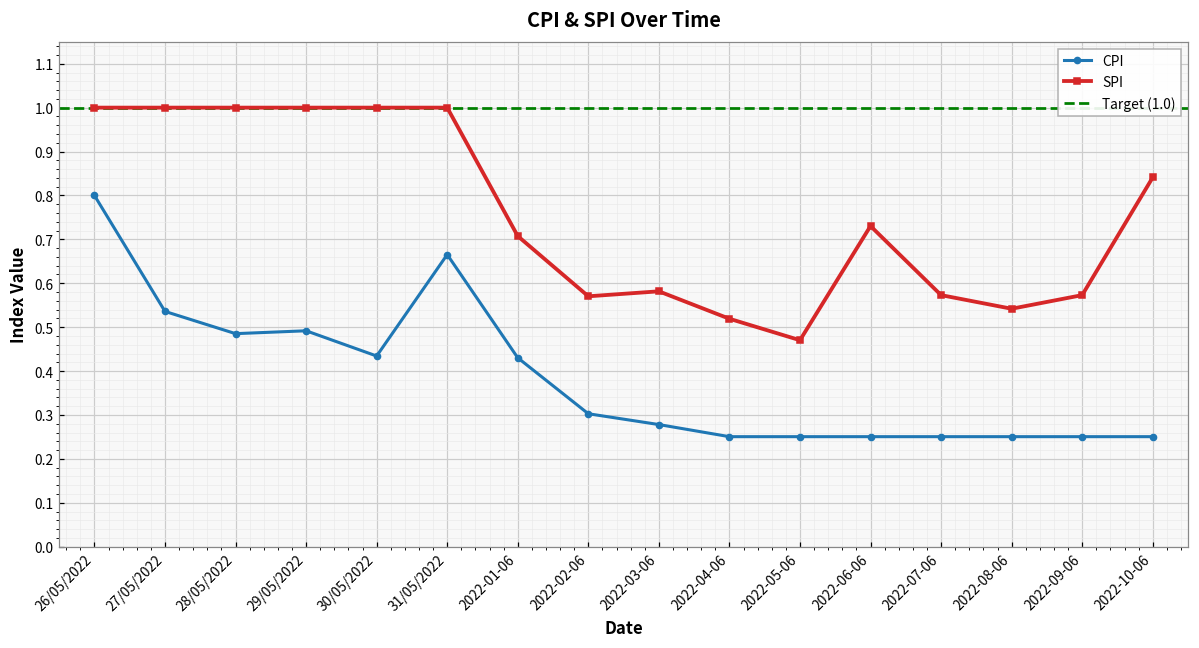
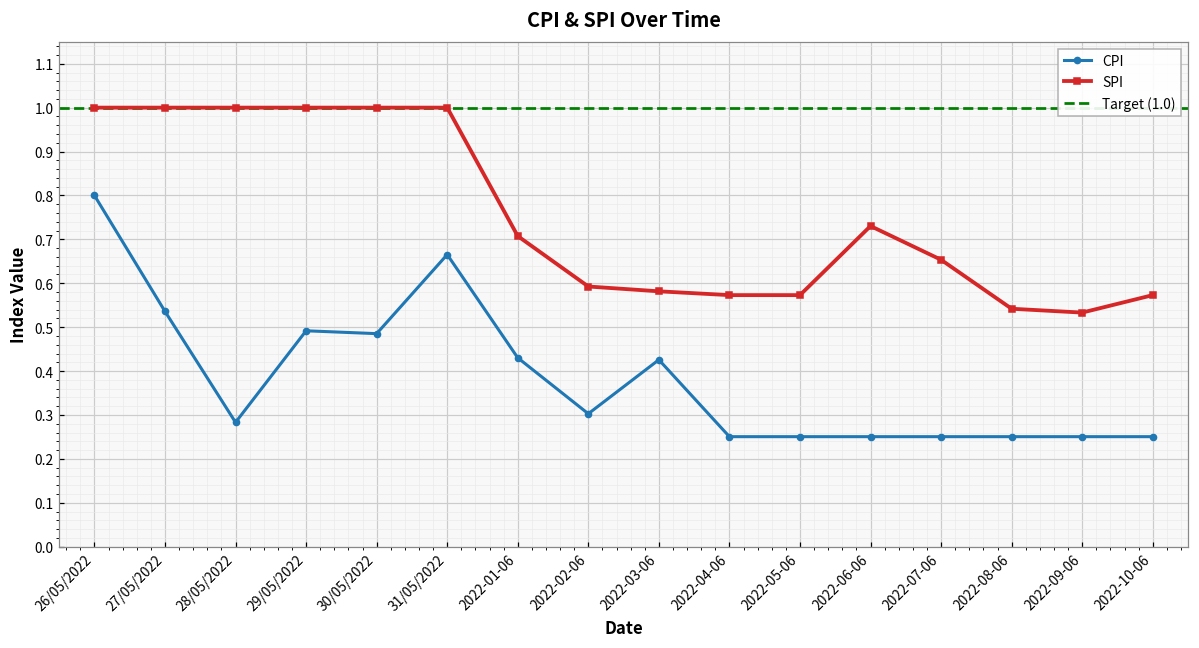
  {
    "CPI": {
      "26/05/2022": 0.80,
      "27/05/2022": 0.54,
-     "28/05/2022": 0.49,
+     "28/05/2022": 0.28,
      "29/05/2022": 0.49,
-     "30/05/2022": 0.43,
+     "30/05/2022": 0.49,
      "31/05/2022": 0.67,
      "2022-01-06": 0.43,
      "2022-02-06": 0.30,
-     "2022-03-06": 0.28,
+     "2022-03-06": 0.43,
      "2022-04-06": 0.25,
      "2022-05-06": 0.25,
      "2022-06-06": 0.25,
      "2022-07-06": 0.25,
      "2022-08-06": 0.25,
      "2022-09-06": 0.25,
      "2022-10-06": 0.25
    },
    "SPI": {
      "26/05/2022": 1.00,
      "27/05/2022": 1.00,
      "28/05/2022": 1.00,
      "29/05/2022": 1.00,
      "30/05/2022": 1.00,
      "31/05/2022": 1.00,
      "2022-01-06": 0.71,
-     "2022-02-06": 0.57,
+     "2022-02-06": 0.59,
      "2022-03-06": 0.58,
-     "2022-04-06": 0.52,
-     "2022-05-06": 0.47,
+     "2022-04-06": 0.57,
+     "2022-05-06": 0.57,
      "2022-06-06": 0.73,
-     "2022-07-06": 0.57,
+     "2022-07-06": 0.65,
      "2022-08-06": 0.54,
-     "2022-09-06": 0.57,
-     "2022-10-06": 0.84
+     "2022-09-06": 0.53,
+     "2022-10-06": 0.57
    }
  }
